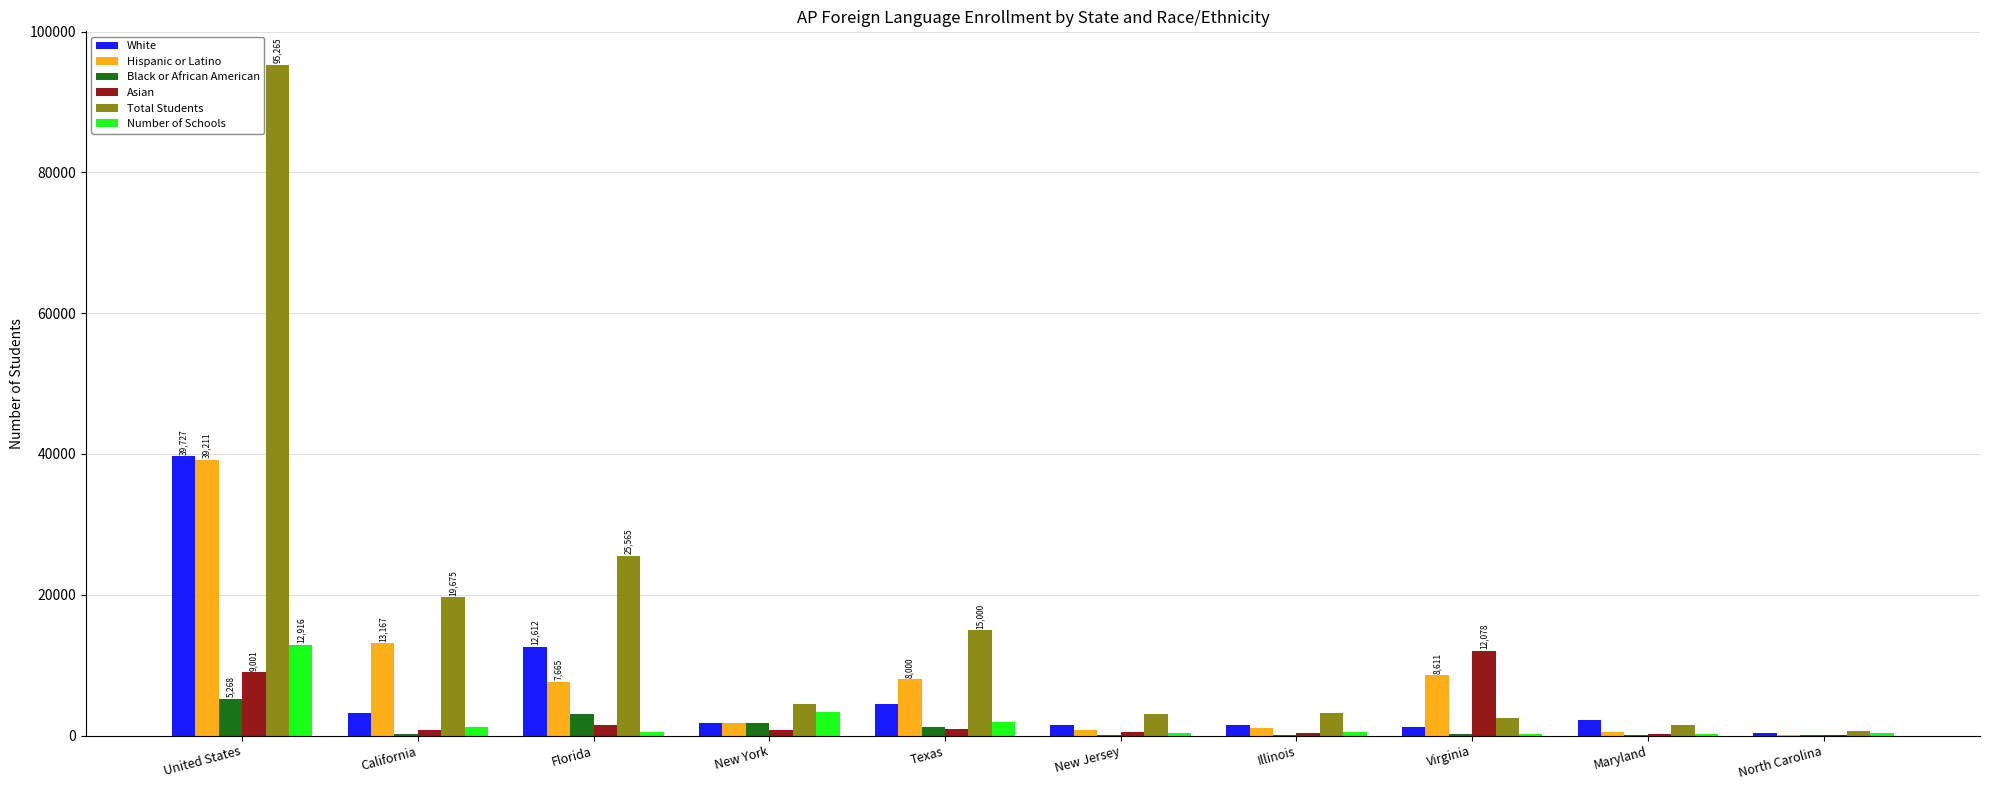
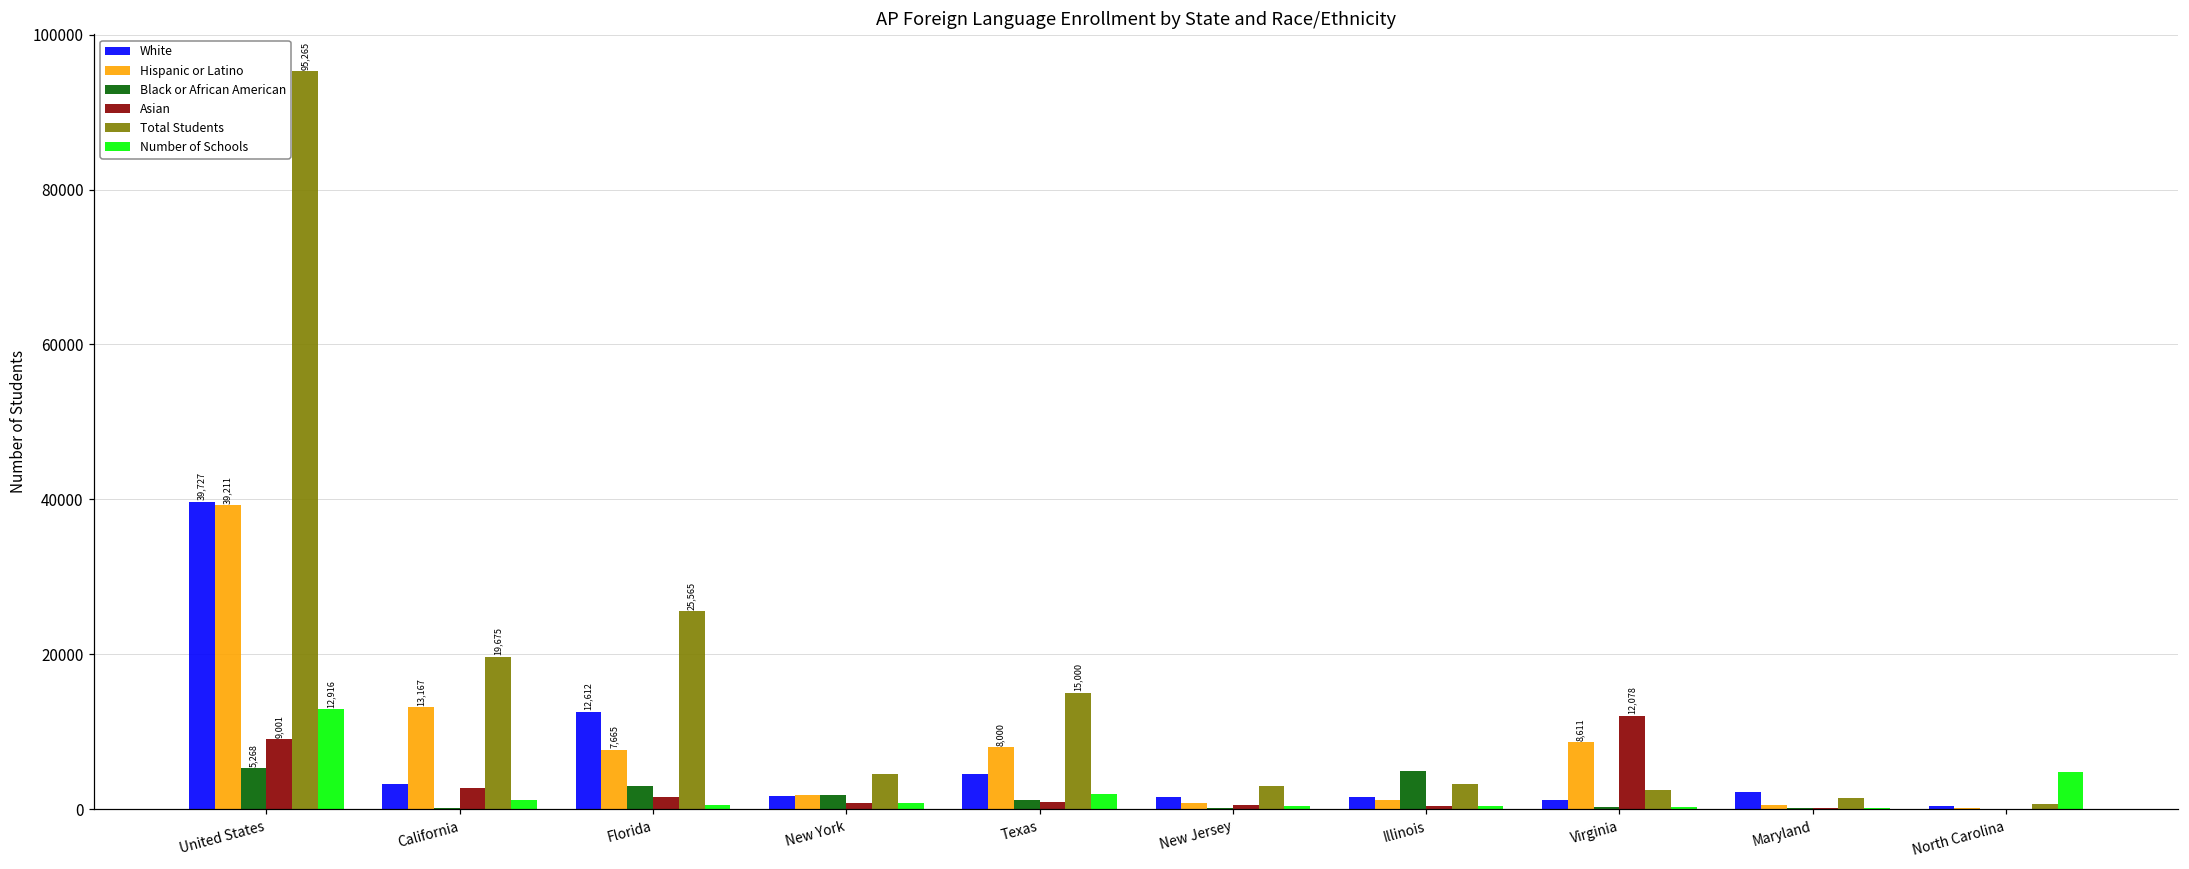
  {
    "White": {
      "United States": "39,727",
      "Florida": "12,612"
    },
    "Hispanic or Latino": {
      "United States": "39,211",
      "California": "13,167",
      "Florida": "7,665",
      "Texas": "8,000",
      "Virginia": "8,611"
    },
    "Black or African American": {
      "Florida": "3000",
      "New York": "2000",
      "Texas": "1000",
-     "Illinois": "0"
+     "Illinois": "5000"
    },
    "Asian": {
-     "California": "1000",
+     "California": "3000",
      "Florida": "2000",
      "New York": "1000",
      "Texas": "1000",
      "New Jersey": "1000"
    },
    "Total Students": {
      "United States": "95,265",
      "California": "19,675",
      "Florida": "25,565",
      "Texas": "15,000"
    },
    "Number of Schools": {
      "California": "1000",
      "Florida": "1000",
-     "New York": "3000",
+     "New York": "1000",
      "Texas": "2000",
      "Illinois": "0",
-     "North Carolina": "0"
+     "North Carolina": "5000"
    }
  }
